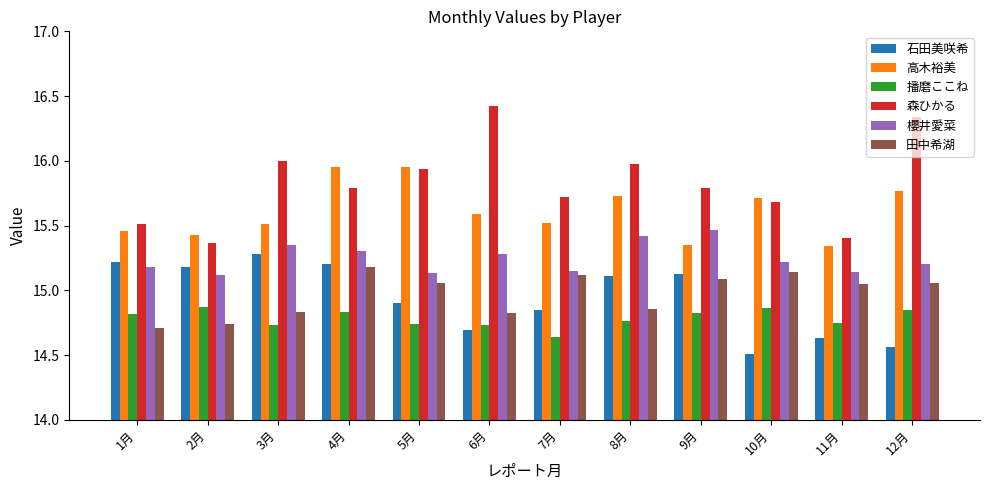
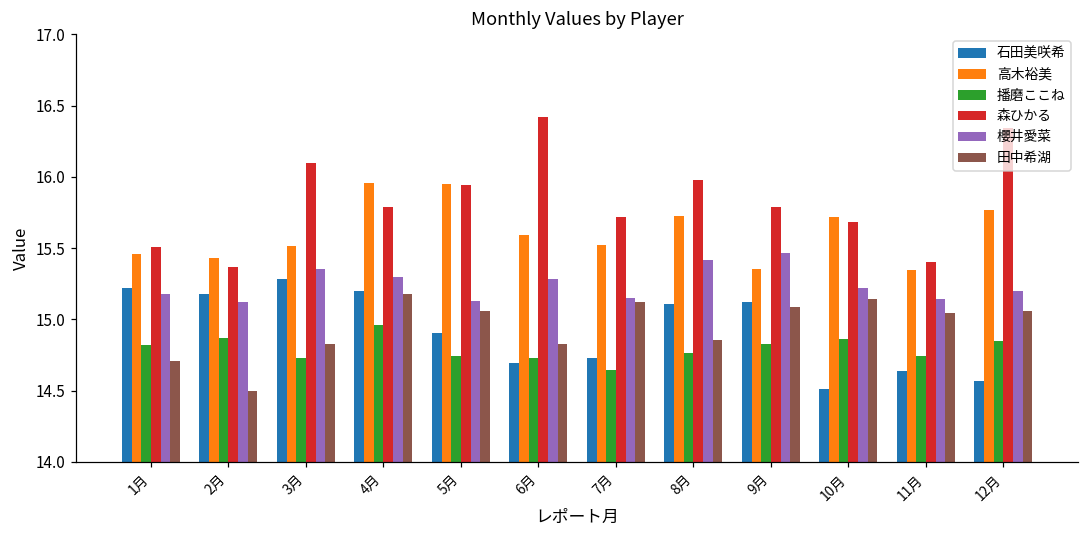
  {
    "石田美咲希": {
      "1月": 15.22,
      "2月": 15.18,
      "3月": 15.28,
      "4月": 15.20,
      "5月": 14.91,
      "6月": 14.69,
-     "7月": 14.85,
+     "7月": 14.73,
      "8月": 15.11,
      "9月": 15.13,
      "10月": 14.51,
      "11月": 14.64,
      "12月": 14.57
    },
    "高木裕美": {
      "1月": 15.46,
      "2月": 15.43,
      "3月": 15.52,
      "4月": 15.96,
      "5月": 15.95,
      "6月": 15.59,
      "7月": 15.52,
      "8月": 15.73,
      "9月": 15.35,
      "10月": 15.72,
      "11月": 15.35,
      "12月": 15.77
    },
    "播磨ここね": {
      "1月": 14.82,
      "2月": 14.87,
      "3月": 14.73,
-     "4月": 14.83,
+     "4月": 14.96,
      "5月": 14.74,
      "6月": 14.73,
      "7月": 14.64,
      "8月": 14.77,
      "9月": 14.83,
      "10月": 14.86,
      "11月": 14.75,
      "12月": 14.85
    },
    "森ひかる": {
      "1月": 15.5,
      "2月": 15.37,
-     "3月": 16.0,
+     "3月": 16.1,
      "4月": 15.8,
      "5月": 15.94,
      "6月": 16.42,
      "7月": 15.72,
      "8月": 15.98,
      "9月": 15.8,
      "10月": 15.7,
      "11月": 15.4
    },
    "櫻井愛菜": {
      "1月": 15.18,
      "2月": 15.12,
      "3月": 15.35,
      "4月": 15.30,
      "5月": 15.13,
      "6月": 15.28,
      "7月": 15.15,
      "8月": 15.42,
      "9月": 15.47,
      "10月": 15.22,
      "11月": 15.14,
      "12月": 15.20
    },
    "田中希湖": {
      "1月": 14.71,
-     "2月": 14.74,
+     "2月": 14.50,
      "3月": 14.83,
      "4月": 15.18,
      "5月": 15.06,
      "6月": 14.83,
      "7月": 15.12,
      "8月": 14.86,
      "9月": 15.09,
      "10月": 15.15,
      "11月": 15.05,
      "12月": 15.06
    }
  }
